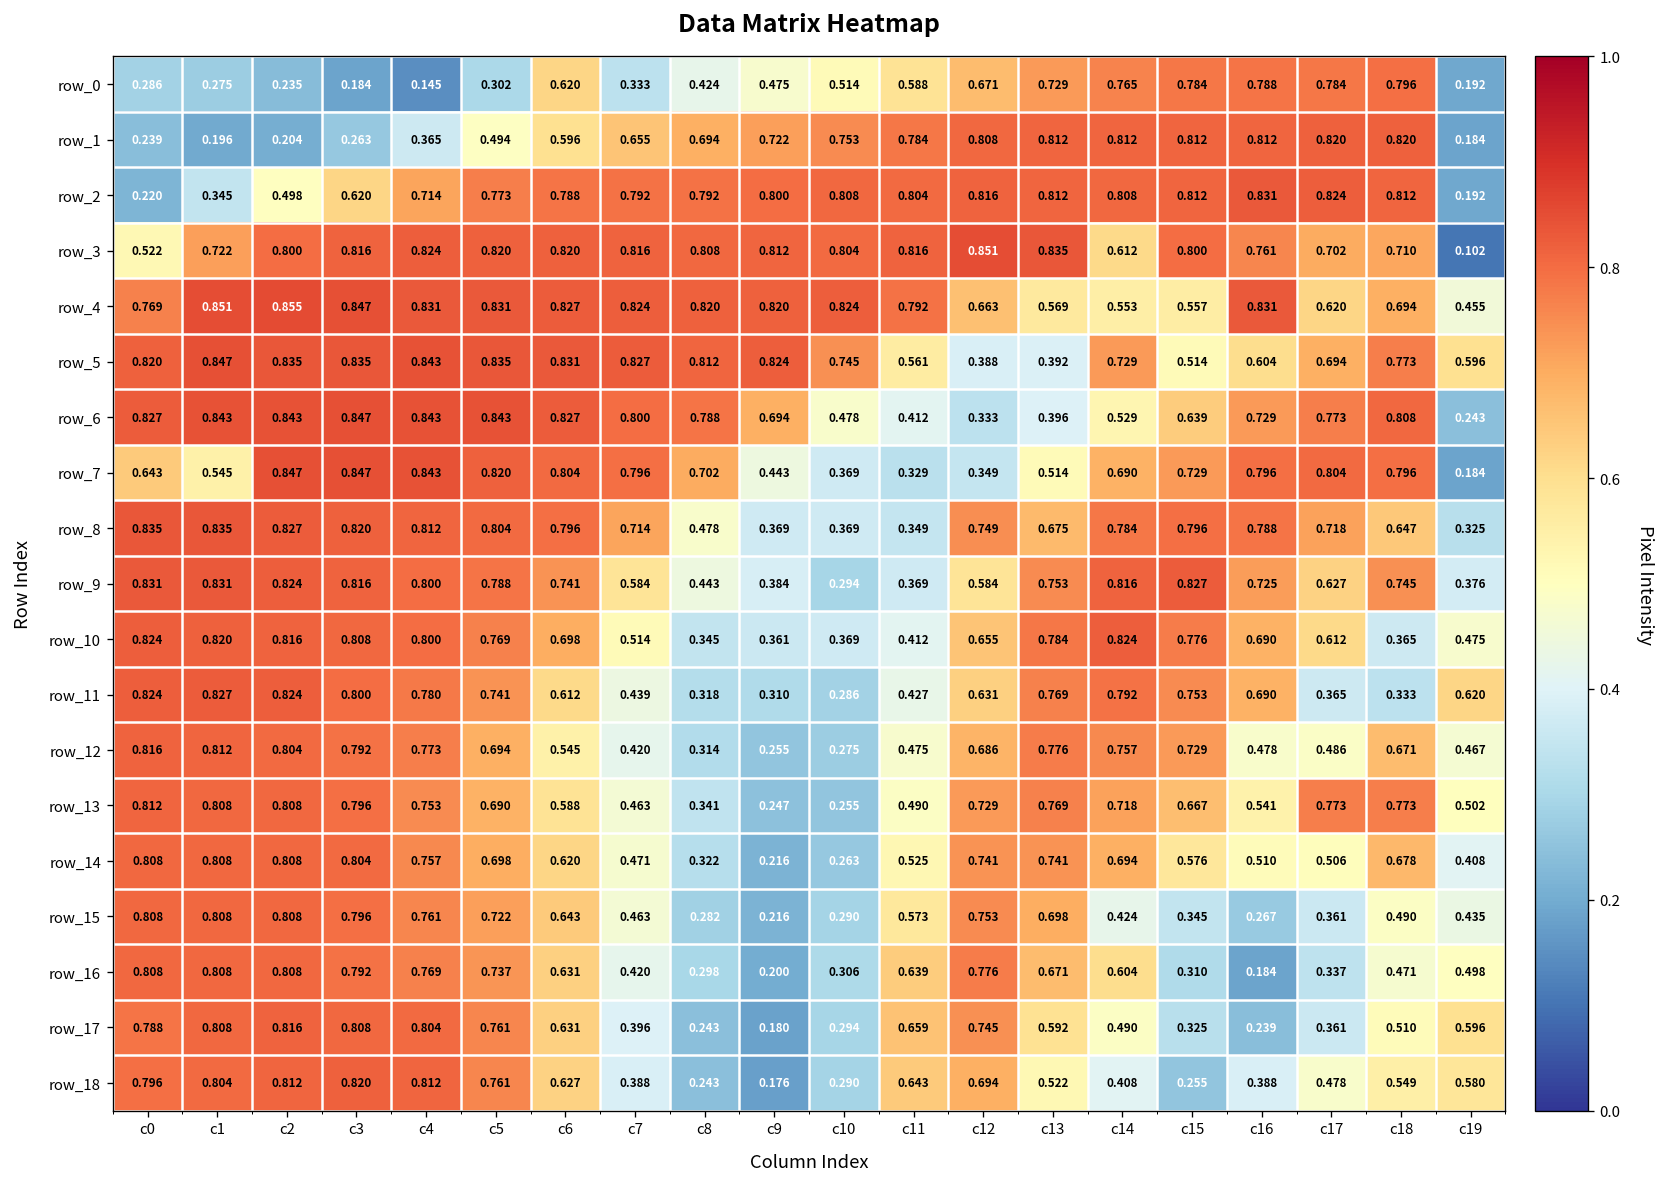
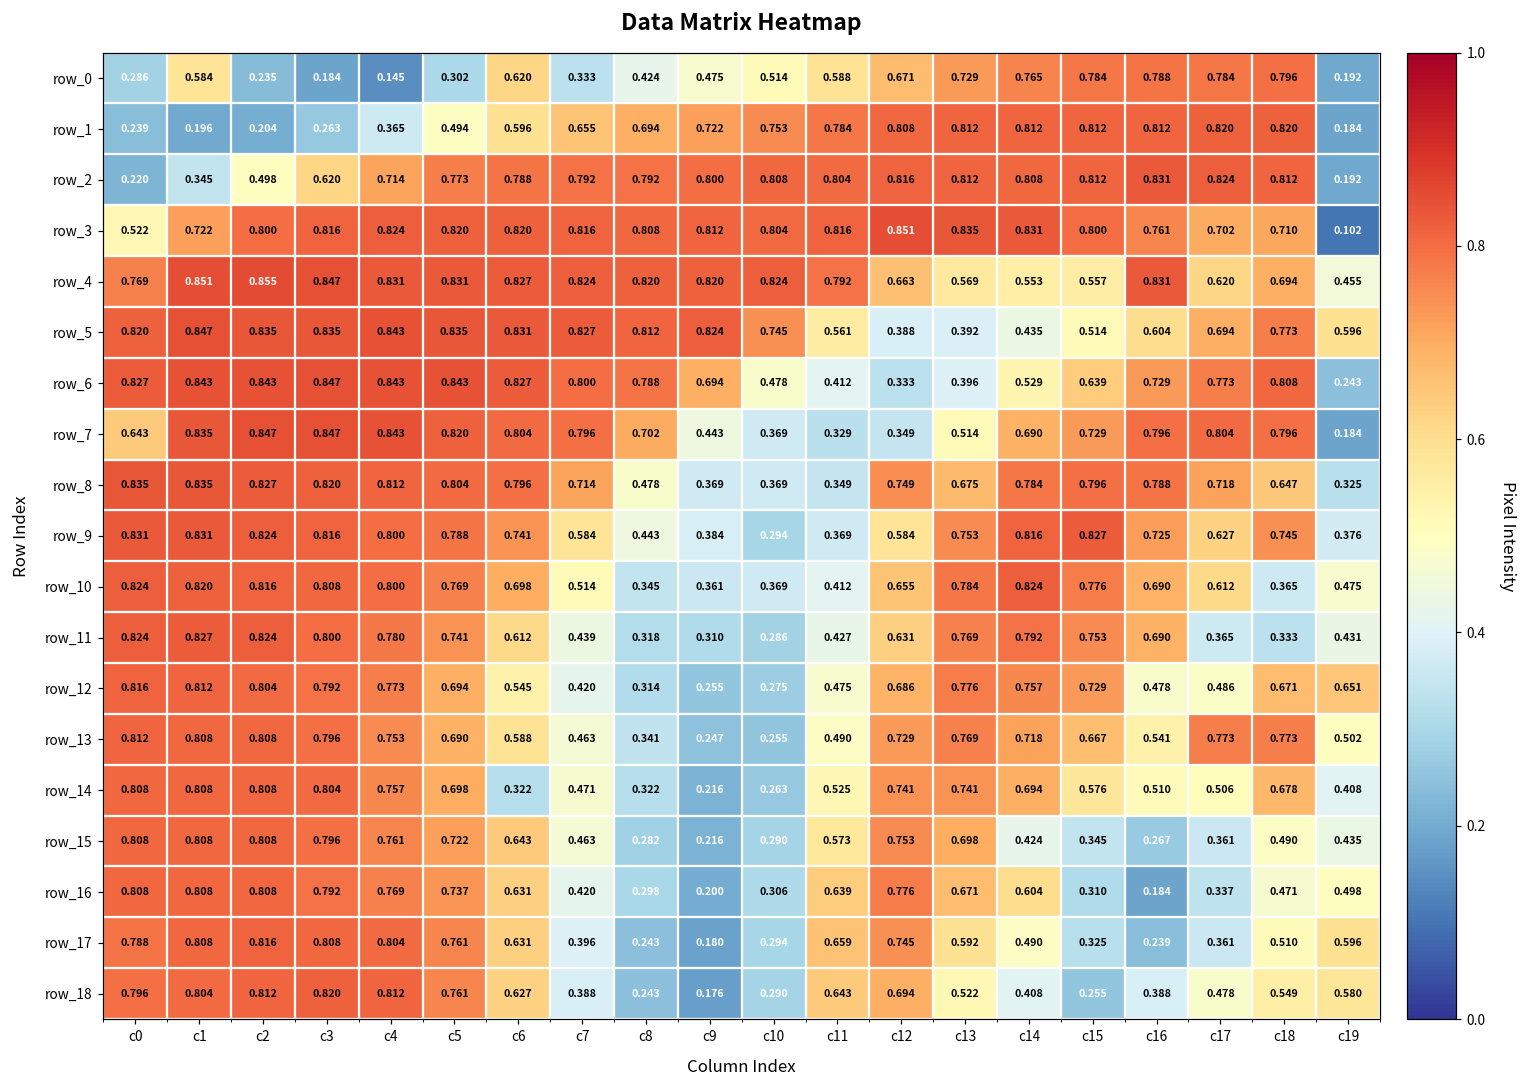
  {
    "row_0": {
      "c0": 0.286,
-     "c1": 0.275,
+     "c1": 0.584,
      "c2": 0.235,
      "c3": 0.184,
      "c4": 0.145,
      "c5": 0.302,
      "c6": 0.620,
      "c7": 0.333,
      "c8": 0.424,
      "c9": 0.475,
      "c10": 0.514,
      "c11": 0.588,
      "c12": 0.671,
      "c13": 0.729,
      "c14": 0.765,
      "c15": 0.784,
      "c16": 0.788,
      "c17": 0.784,
      "c18": 0.796,
      "c19": 0.192
    },
    "row_3": {
      "c0": 0.522,
      "c1": 0.722,
      "c2": 0.800,
      "c3": 0.816,
      "c4": 0.824,
      "c5": 0.820,
      "c6": 0.820,
      "c7": 0.816,
      "c8": 0.808,
      "c9": 0.812,
      "c10": 0.804,
      "c11": 0.816,
      "c12": 0.851,
      "c13": 0.835,
-     "c14": 0.612,
+     "c14": 0.831,
      "c15": 0.800,
      "c16": 0.761,
      "c17": 0.702,
      "c18": 0.710,
      "c19": 0.102
    },
    "row_5": {
      "c0": 0.820,
      "c1": 0.847,
      "c2": 0.835,
      "c3": 0.835,
      "c4": 0.843,
      "c5": 0.835,
      "c6": 0.831,
      "c7": 0.827,
      "c8": 0.812,
      "c9": 0.824,
      "c10": 0.745,
      "c11": 0.561,
      "c12": 0.388,
      "c13": 0.392,
-     "c14": 0.729,
+     "c14": 0.435,
      "c15": 0.514,
      "c16": 0.604,
      "c17": 0.694,
      "c18": 0.773,
      "c19": 0.596
    },
    "row_7": {
      "c0": 0.643,
-     "c1": 0.545,
+     "c1": 0.835,
      "c2": 0.847,
      "c3": 0.847,
      "c4": 0.843,
      "c5": 0.820,
      "c6": 0.804,
      "c7": 0.796,
      "c8": 0.702,
      "c9": 0.443,
      "c10": 0.369,
      "c11": 0.329,
      "c12": 0.349,
      "c13": 0.514,
      "c14": 0.690,
      "c15": 0.729,
      "c16": 0.796,
      "c17": 0.804,
      "c18": 0.796,
      "c19": 0.184
    },
    "row_11": {
      "c0": 0.824,
      "c1": 0.827,
      "c2": 0.824,
      "c3": 0.800,
      "c4": 0.780,
      "c5": 0.741,
      "c6": 0.612,
      "c7": 0.439,
      "c8": 0.318,
      "c9": 0.310,
      "c10": 0.286,
      "c11": 0.427,
      "c12": 0.631,
      "c13": 0.769,
      "c14": 0.792,
      "c15": 0.753,
      "c16": 0.690,
      "c17": 0.365,
      "c18": 0.333,
-     "c19": 0.620
+     "c19": 0.431
    },
    "row_12": {
      "c0": 0.816,
      "c1": 0.812,
      "c2": 0.804,
      "c3": 0.792,
      "c4": 0.773,
      "c5": 0.694,
      "c6": 0.545,
      "c7": 0.420,
      "c8": 0.314,
      "c9": 0.255,
      "c10": 0.275,
      "c11": 0.475,
      "c12": 0.686,
      "c13": 0.776,
      "c14": 0.757,
      "c15": 0.729,
      "c16": 0.478,
      "c17": 0.486,
      "c18": 0.671,
-     "c19": 0.467
+     "c19": 0.651
    },
    "row_14": {
      "c0": 0.808,
      "c1": 0.808,
      "c2": 0.808,
      "c3": 0.804,
      "c4": 0.757,
      "c5": 0.698,
-     "c6": 0.620,
+     "c6": 0.322,
      "c7": 0.471,
      "c8": 0.322,
      "c9": 0.216,
      "c10": 0.263,
      "c11": 0.525,
      "c12": 0.741,
      "c13": 0.741,
      "c14": 0.694,
      "c15": 0.576,
      "c16": 0.510,
      "c17": 0.506,
      "c18": 0.678,
      "c19": 0.408
    }
  }
